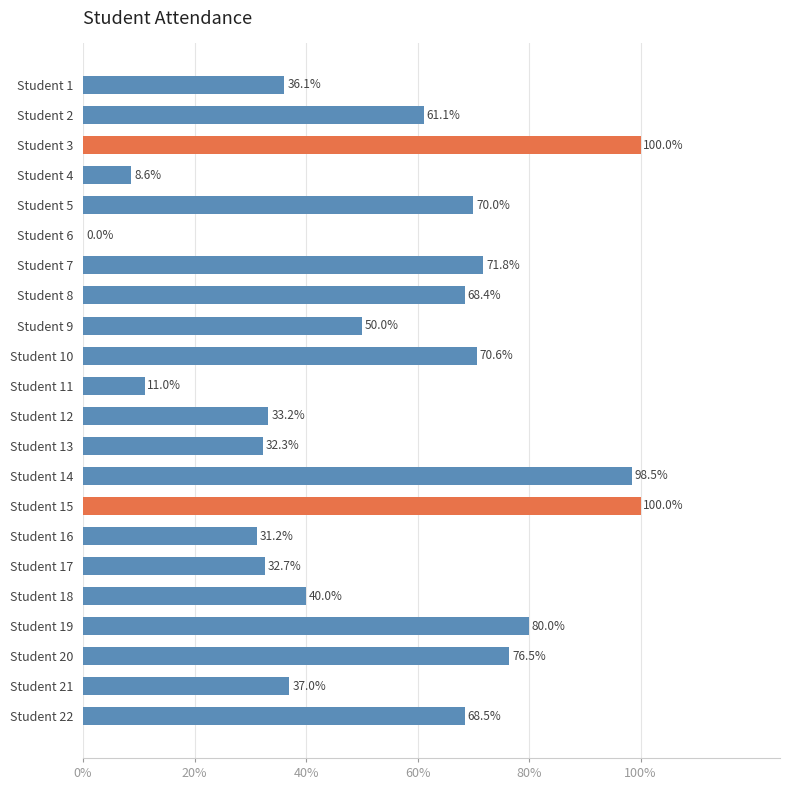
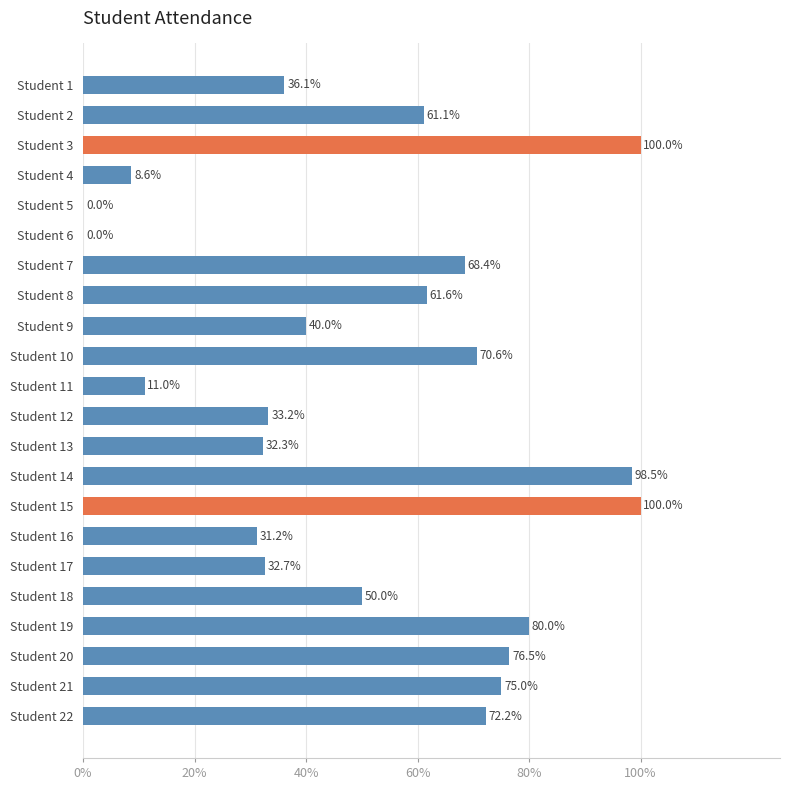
  {
    "Student 1": "36.1%",
    "Student 2": "61.1%",
    "Student 3": "100.0%",
    "Student 4": "8.6%",
-   "Student 5": "70.0%",
+   "Student 5": "0.0%",
    "Student 6": "0.0%",
-   "Student 7": "71.8%",
-   "Student 8": "68.4%",
-   "Student 9": "50.0%",
+   "Student 7": "68.4%",
+   "Student 8": "61.6%",
+   "Student 9": "40.0%",
    "Student 10": "70.6%",
    "Student 11": "11.0%",
    "Student 12": "33.2%",
    "Student 13": "32.3%",
    "Student 14": "98.5%",
    "Student 15": "100.0%",
    "Student 16": "31.2%",
    "Student 17": "32.7%",
-   "Student 18": "40.0%",
+   "Student 18": "50.0%",
    "Student 19": "80.0%",
    "Student 20": "76.5%",
-   "Student 21": "37.0%",
-   "Student 22": "68.5%"
+   "Student 21": "75.0%",
+   "Student 22": "72.2%"
  }
